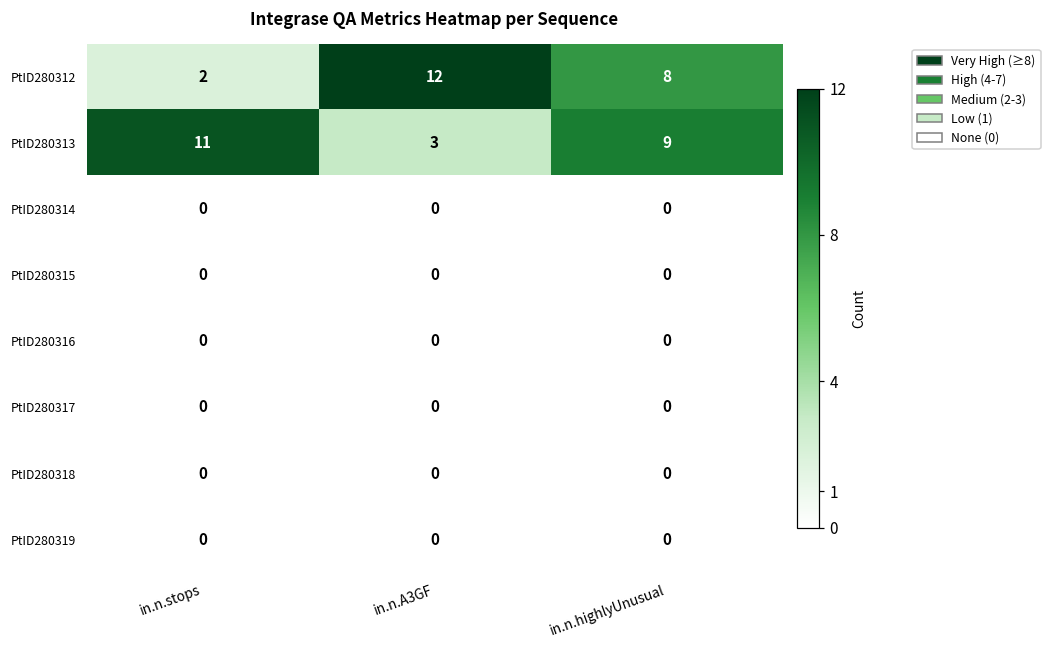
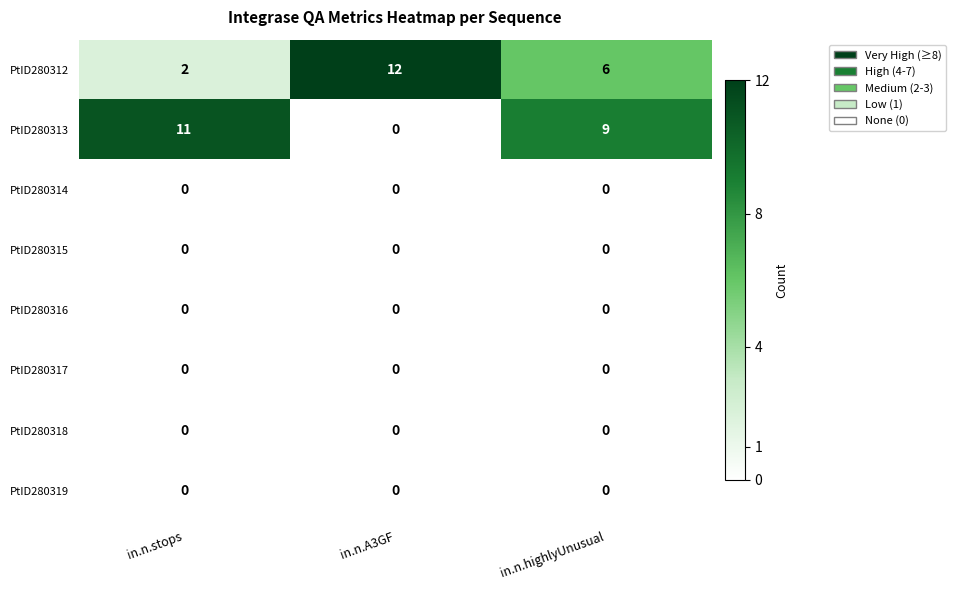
  {
    "PtID280312": {
      "in.n.stops": 2,
      "in.n.A3GF": 12,
-     "in.n.highlyUnusual": 8
+     "in.n.highlyUnusual": 6
    },
    "PtID280313": {
      "in.n.stops": 11,
-     "in.n.A3GF": 3,
+     "in.n.A3GF": 0,
      "in.n.highlyUnusual": 9
    },
    "PtID280314": {
      "in.n.stops": 0,
      "in.n.A3GF": 0,
      "in.n.highlyUnusual": 0
    },
    "PtID280315": {
      "in.n.stops": 0,
      "in.n.A3GF": 0,
      "in.n.highlyUnusual": 0
    },
    "PtID280316": {
      "in.n.stops": 0,
      "in.n.A3GF": 0,
      "in.n.highlyUnusual": 0
    },
    "PtID280317": {
      "in.n.stops": 0,
      "in.n.A3GF": 0,
      "in.n.highlyUnusual": 0
    },
    "PtID280318": {
      "in.n.stops": 0,
      "in.n.A3GF": 0,
      "in.n.highlyUnusual": 0
    },
    "PtID280319": {
      "in.n.stops": 0,
      "in.n.A3GF": 0,
      "in.n.highlyUnusual": 0
    }
  }
